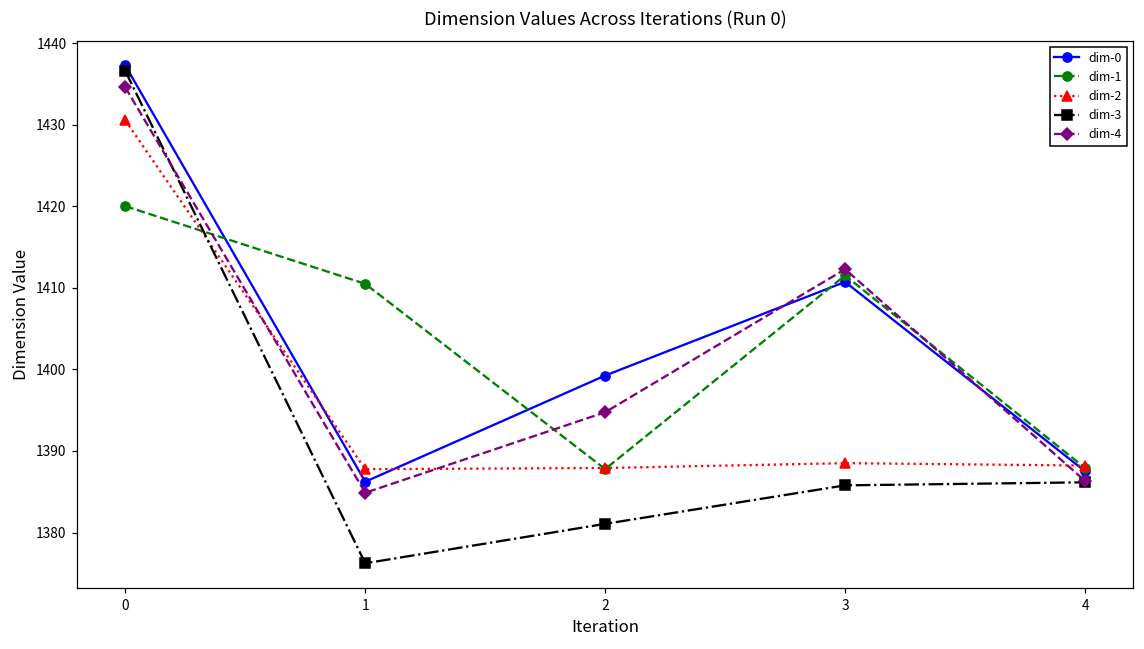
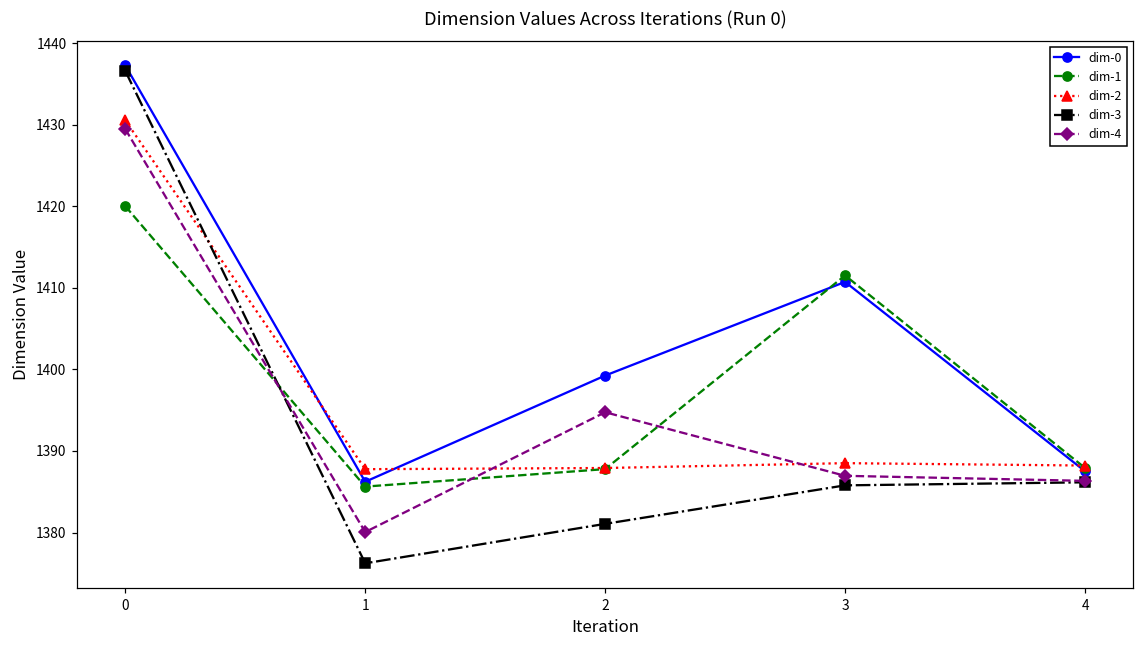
  {
    "dim-0": {
      "0": 1437,
      "1": 1386,
      "2": 1399,
      "3": 1411,
      "4": 1388
    },
    "dim-1": {
      "0": 1420,
-     "1": 1410,
+     "1": 1386,
      "3": 1412
    },
    "dim-2": {
      "0": 1431,
      "1": 1388,
      "3": 1388
    },
    "dim-3": {
      "0": 1437,
      "1": 1376,
      "2": 1381,
      "3": 1386
    },
    "dim-4": {
-     "0": 1435,
-     "1": 1385,
+     "0": 1429,
+     "1": 1380,
      "2": 1395,
-     "3": 1412
+     "3": 1387
    }
  }
